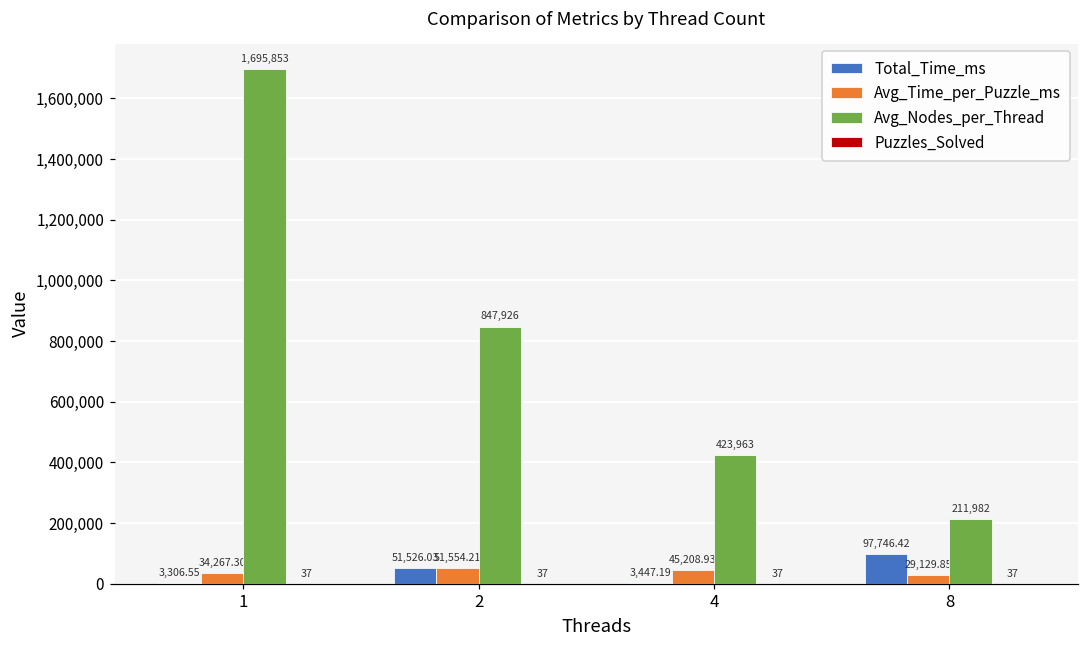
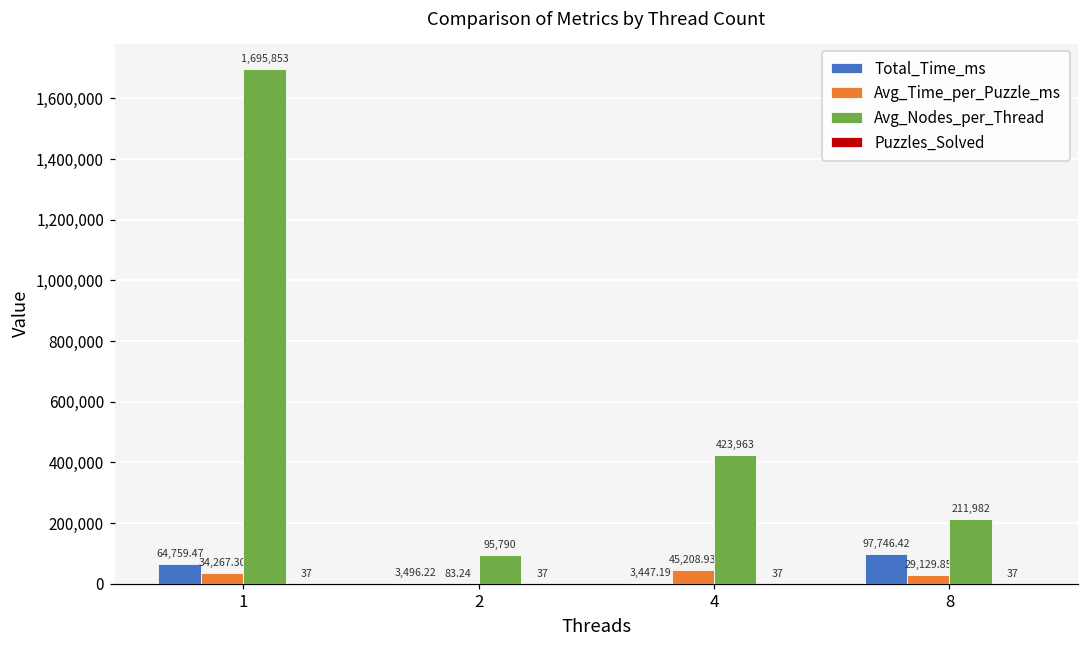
  {
    "Total_Time_ms": {
-     "1": "3,306.55",
-     "2": "51,526.03",
+     "1": "64,759.47",
+     "2": "3,496.22",
      "4": "3,447.19",
      "8": "97,746.42"
    },
    "Avg_Time_per_Puzzle_ms": {
      "1": "34,267.30",
-     "2": "51,554.21",
+     "2": "83.24",
      "4": "45,208.93",
      "8": "29,129.85"
    },
    "Avg_Nodes_per_Thread": {
      "1": "1,695,853",
-     "2": "847,926",
+     "2": "95,790",
      "4": "423,963",
      "8": "211,982"
    },
    "Puzzles_Solved": {
      "1": "37",
      "2": "37",
      "4": "37",
      "8": "37"
    }
  }
